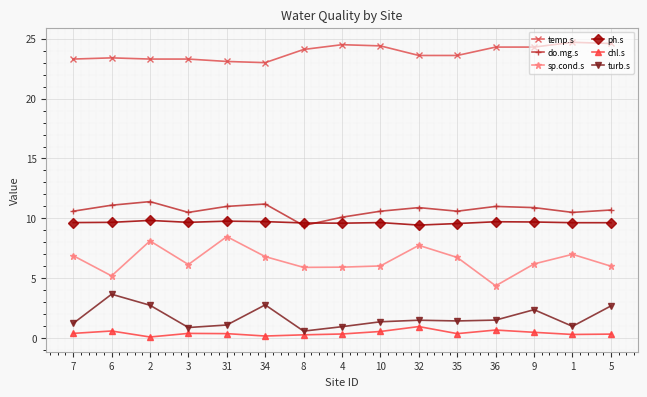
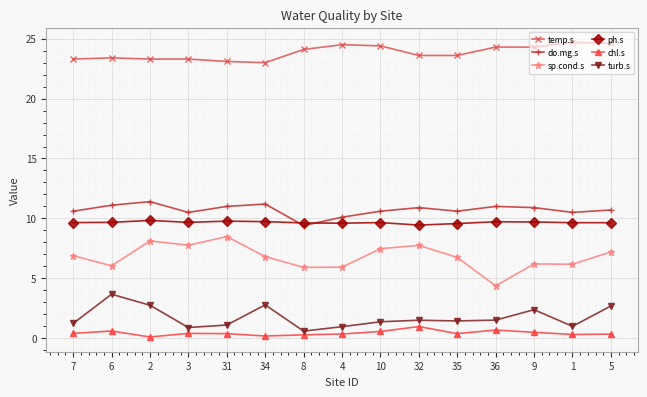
  {
    "sp.cond.s": {
      "7": 6.9,
-     "6": 5.2,
+     "6": 6.0,
      "2": 8.1,
-     "3": 6.2,
+     "3": 7.8,
      "31": 8.5,
      "34": 6.8,
      "8": 5.9,
      "4": 5.9,
-     "10": 6.0,
+     "10": 7.5,
      "32": 7.8,
      "35": 6.7,
      "36": 4.4,
      "9": 6.2,
-     "1": 7.0,
-     "5": 6.0
+     "1": 6.2,
+     "5": 7.2
    }
  }
